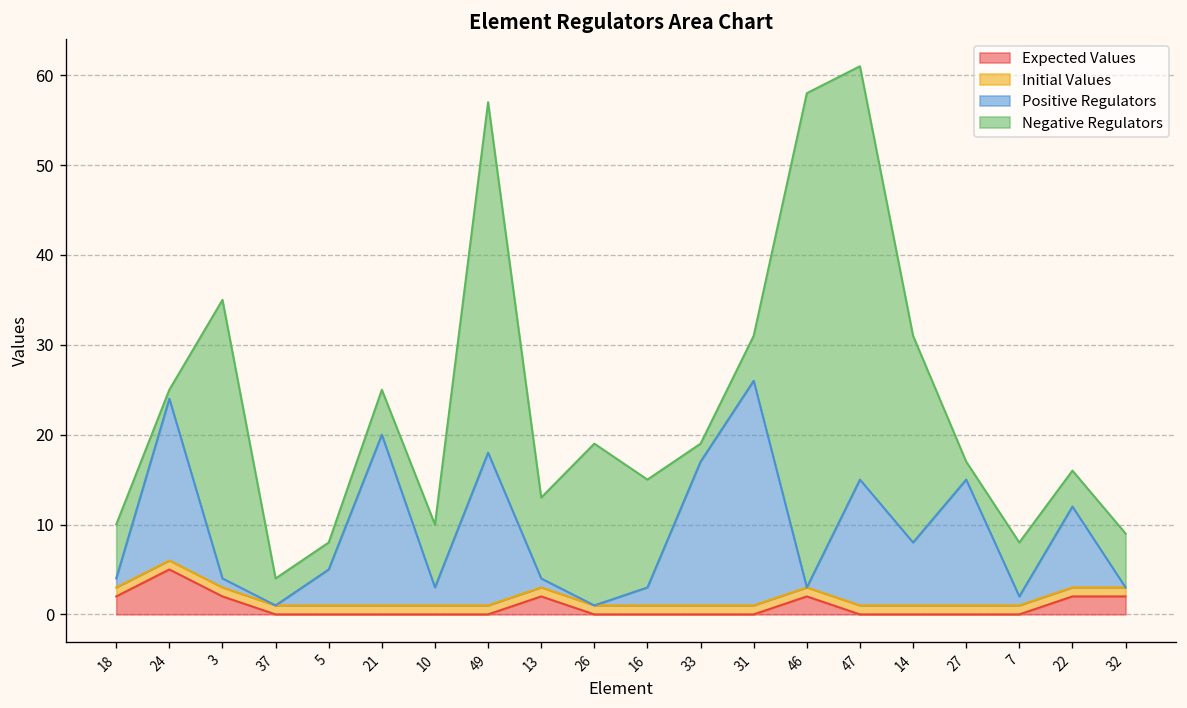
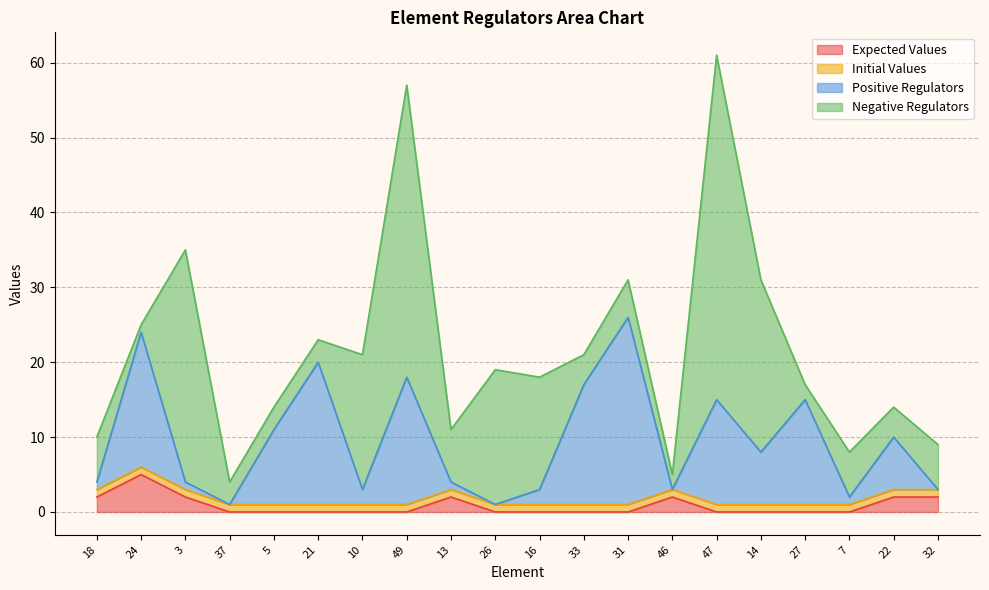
  {
    "Expected Values": {
      "18": 2,
      "24": 5,
      "3": 2,
      "37": 0,
      "5": 0,
      "21": 0,
      "10": 0,
      "49": 0,
      "13": 2,
      "26": 0,
      "16": 0,
      "33": 0,
      "31": 0,
      "46": 2,
      "47": 0,
      "14": 0,
      "27": 0,
      "7": 0,
      "22": 2,
      "32": 2
    },
    "Initial Values": {
      "18": 3,
      "24": 6,
      "3": 3,
      "5": 1,
      "21": 1,
      "10": 1,
      "49": 1,
      "13": 3,
      "16": 1,
      "33": 1,
      "31": 1,
      "47": 1,
      "14": 1,
      "27": 1,
      "7": 1,
      "22": 3
    },
    "Positive Regulators": {
      "18": 1,
      "24": 18,
      "3": 1,
-     "5": 4,
+     "5": 10,
      "21": 19,
      "10": 2,
      "49": 17,
      "13": 1,
      "16": 2,
      "33": 16,
      "31": 25,
      "47": 14,
      "14": 7,
      "27": 14,
      "7": 1,
-     "22": 9
+     "22": 7
    },
    "Negative Regulators": {
      "18": 6,
      "24": 1,
      "3": 31,
      "37": 3,
      "5": 3,
-     "21": 5,
-     "10": 7,
+     "21": 3,
+     "10": 18,
      "49": 39,
-     "13": 9,
+     "13": 7,
      "26": 18,
-     "16": 12,
-     "33": 2,
+     "16": 15,
+     "33": 4,
      "31": 5,
-     "46": 55,
+     "46": 2,
      "47": 46,
      "14": 23,
      "27": 2,
      "7": 6,
      "22": 4,
      "32": 6
    }
  }
